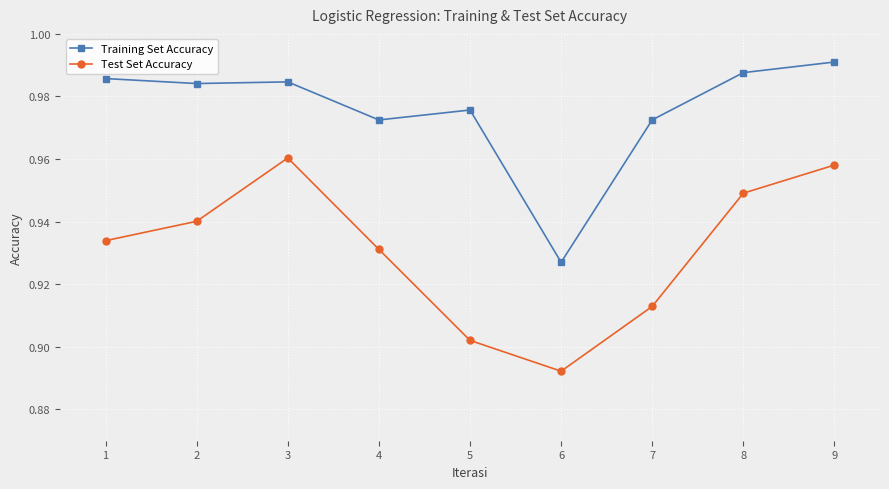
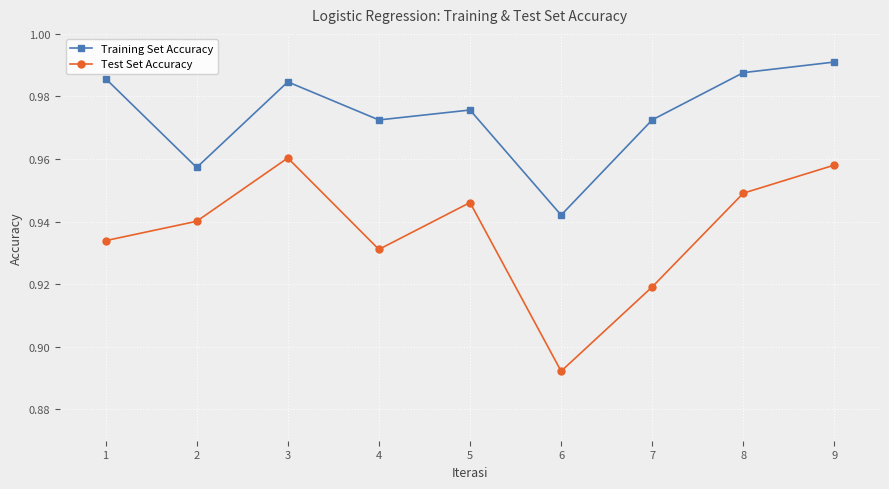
  {
    "Training Set Accuracy": {
      "1": 0.986,
-     "2": 0.984,
+     "2": 0.957,
      "3": 0.985,
      "4": 0.973,
      "5": 0.976,
-     "6": 0.927,
+     "6": 0.942,
      "7": 0.973,
      "8": 0.988,
      "9": 0.991
    },
    "Test Set Accuracy": {
      "1": 0.934,
      "2": 0.940,
      "3": 0.960,
      "4": 0.931,
-     "5": 0.902,
+     "5": 0.946,
      "6": 0.892,
-     "7": 0.913,
+     "7": 0.919,
      "8": 0.949,
      "9": 0.958
    }
  }
